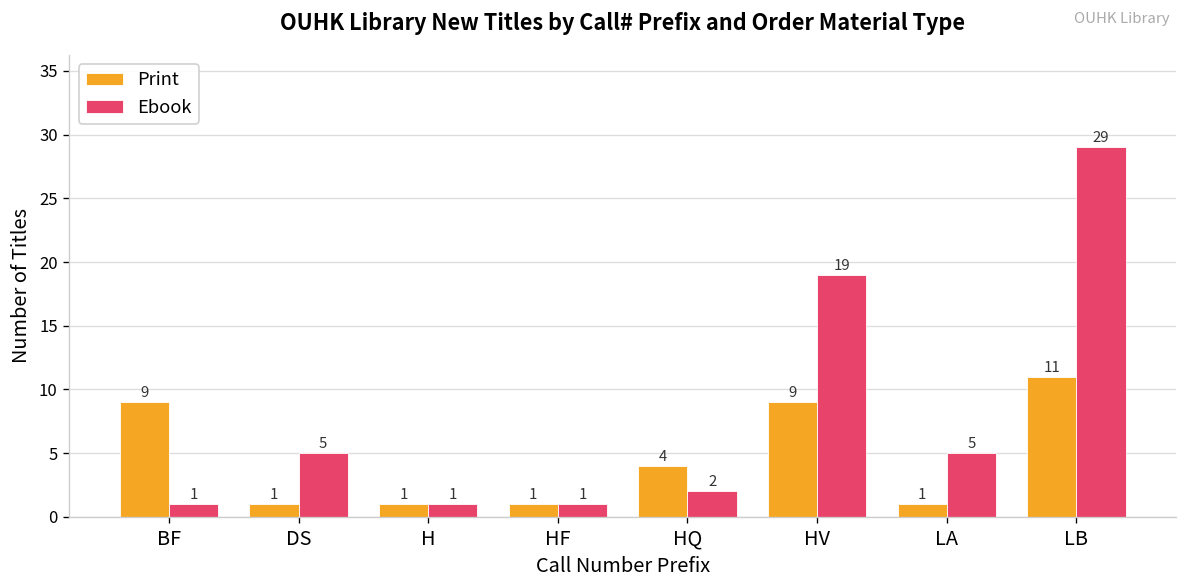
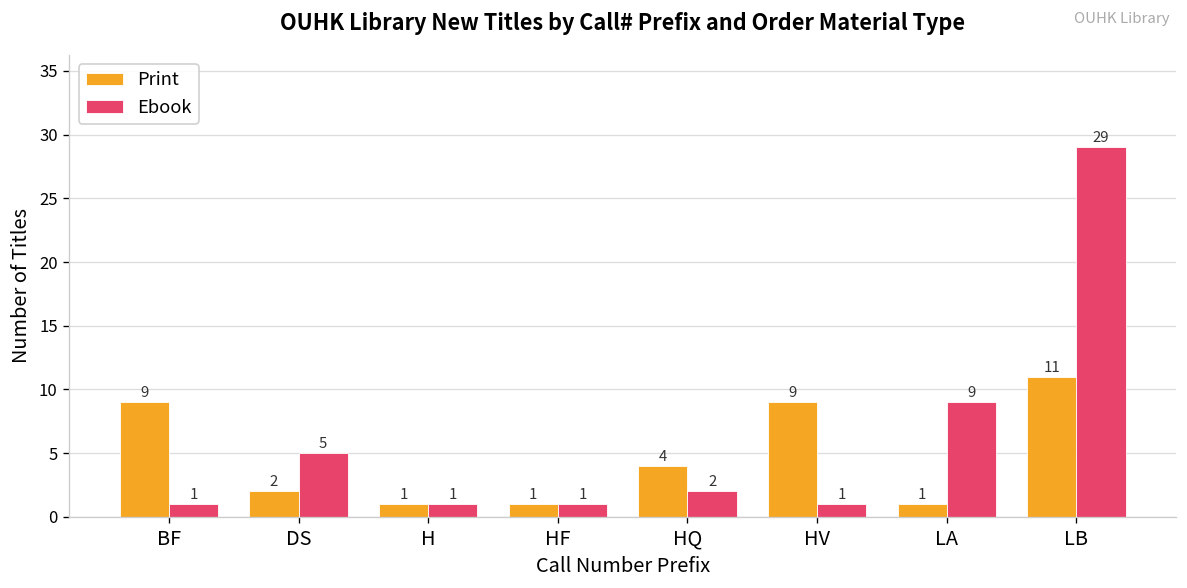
  {
    "Print": {
      "BF": 9,
-     "DS": 1,
+     "DS": 2,
      "H": 1,
      "HF": 1,
      "HQ": 4,
      "HV": 9,
      "LA": 1,
      "LB": 11
    },
    "Ebook": {
      "BF": 1,
      "DS": 5,
      "H": 1,
      "HF": 1,
      "HQ": 2,
-     "HV": 19,
-     "LA": 5,
+     "HV": 1,
+     "LA": 9,
      "LB": 29
    }
  }
